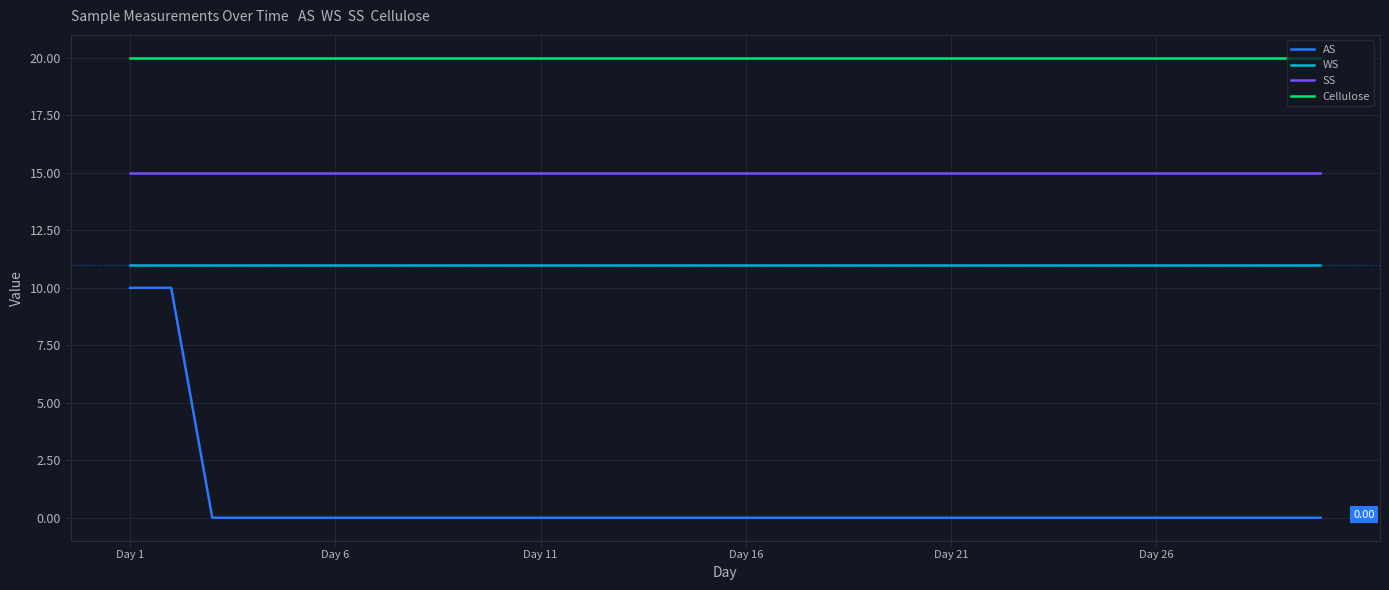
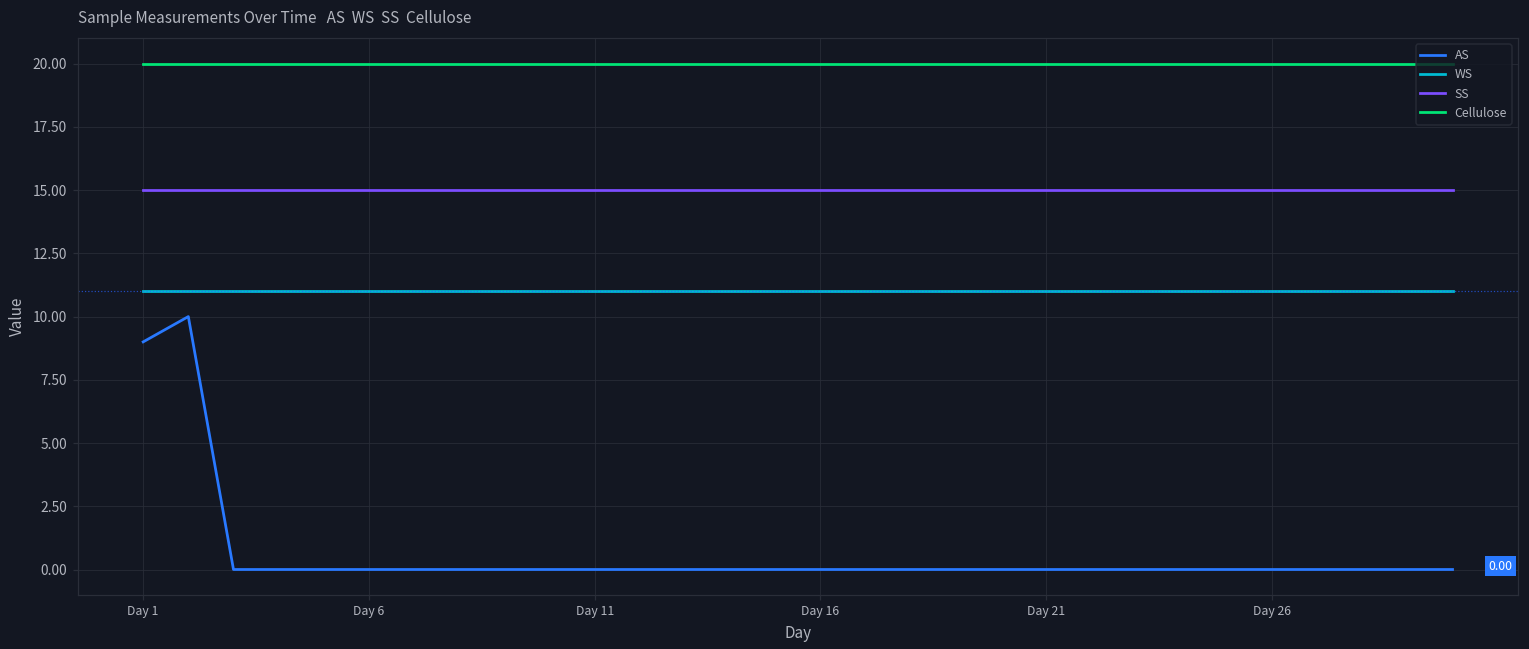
  {
    "AS": {
-     "Day 1": 10,
+     "Day 1": 9,
      "Day 6": 0,
      "Day 11": 0,
      "Day 16": 0,
      "Day 21": 0,
      "Day 26": 0
    },
    "WS": {
      "Day 1": 11,
      "Day 6": 11,
      "Day 11": 11,
      "Day 16": 11,
      "Day 21": 11,
      "Day 26": 11
    },
    "SS": {
      "Day 1": 15,
      "Day 6": 15,
      "Day 11": 15,
      "Day 16": 15,
      "Day 21": 15,
      "Day 26": 15
    },
    "Cellulose": {
      "Day 1": 20,
      "Day 6": 20,
      "Day 11": 20,
      "Day 16": 20,
      "Day 21": 20,
      "Day 26": 20
    }
  }
